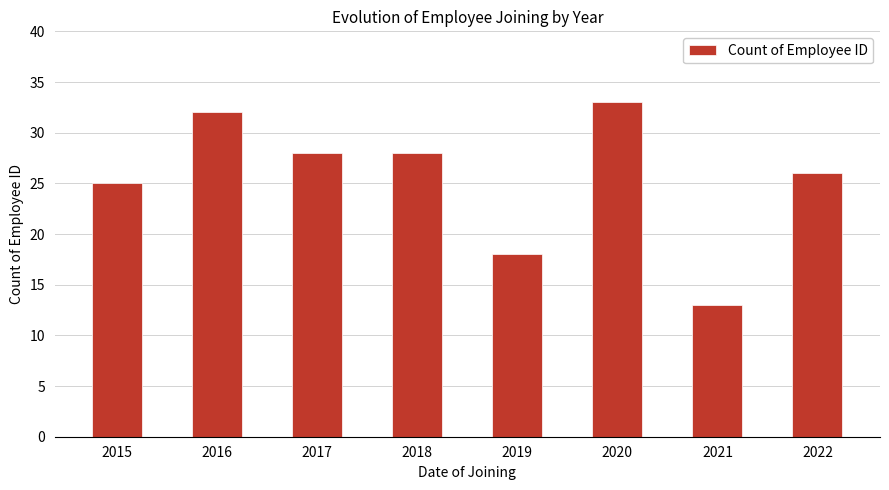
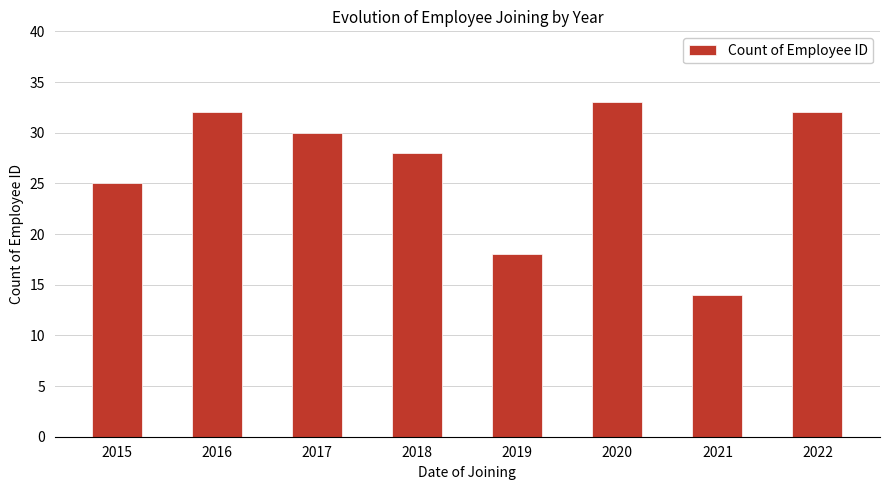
  {
    "2015": 25,
    "2016": 32,
-   "2017": 28,
+   "2017": 30,
    "2018": 28,
    "2019": 18,
    "2020": 33,
-   "2021": 13,
-   "2022": 26
+   "2021": 14,
+   "2022": 32
  }
